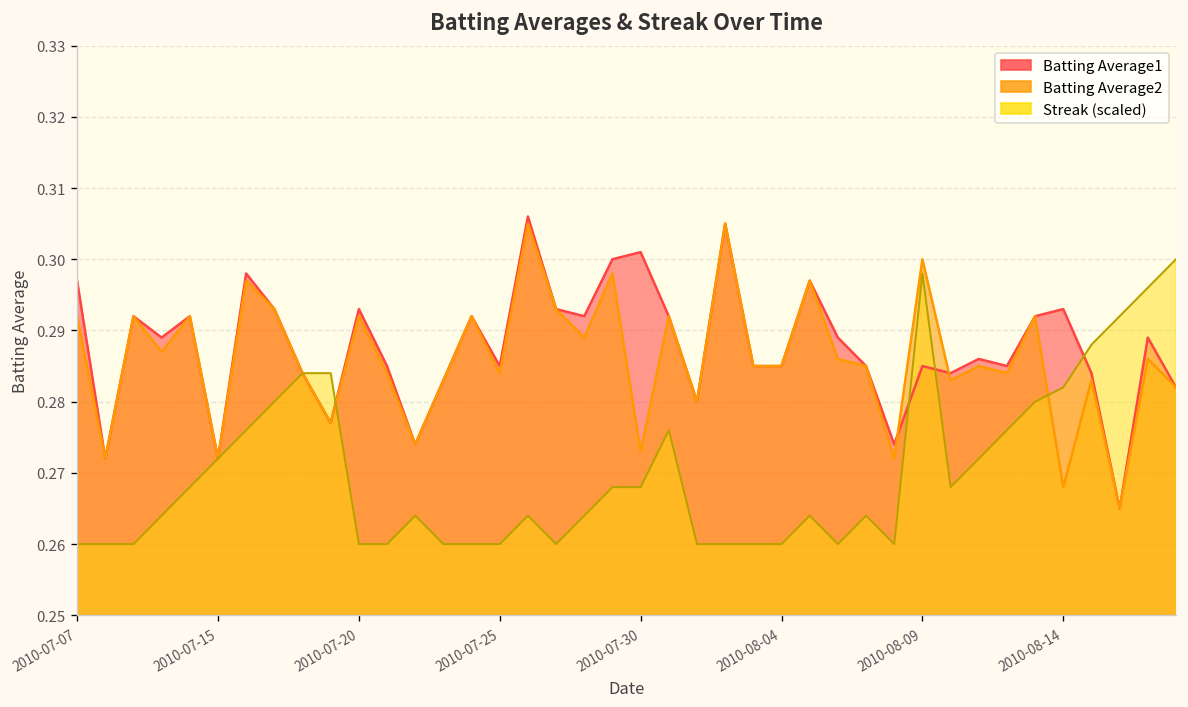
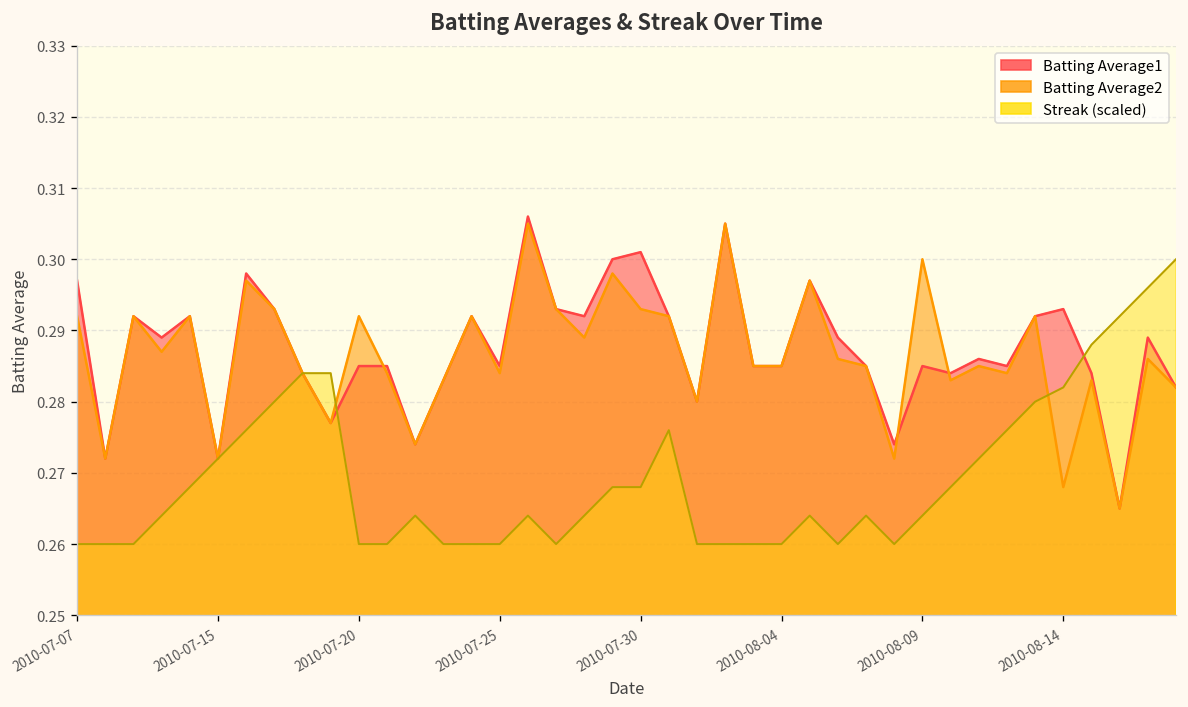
  {
    "Batting Average1": {
      "2010-07-07": 0.297,
-     "2010-07-20": 0.293,
+     "2010-07-20": 0.285,
      "2010-07-25": 0.285,
      "2010-07-30": 0.301,
      "2010-08-09": 0.285,
      "2010-08-14": 0.293
    },
    "Batting Average2": {
      "2010-07-07": 0.292,
      "2010-07-20": 0.292,
      "2010-07-25": 0.284,
-     "2010-07-30": 0.273,
+     "2010-07-30": 0.293,
      "2010-08-09": 0.300,
      "2010-08-14": 0.268
    },
    "Streak (scaled)": {
      "2010-07-07": 0.260,
      "2010-07-20": 0.260,
      "2010-07-25": 0.260,
      "2010-07-30": 0.268,
      "2010-08-04": 0.260,
-     "2010-08-09": 0.298,
+     "2010-08-09": 0.264,
      "2010-08-14": 0.282
    }
  }
